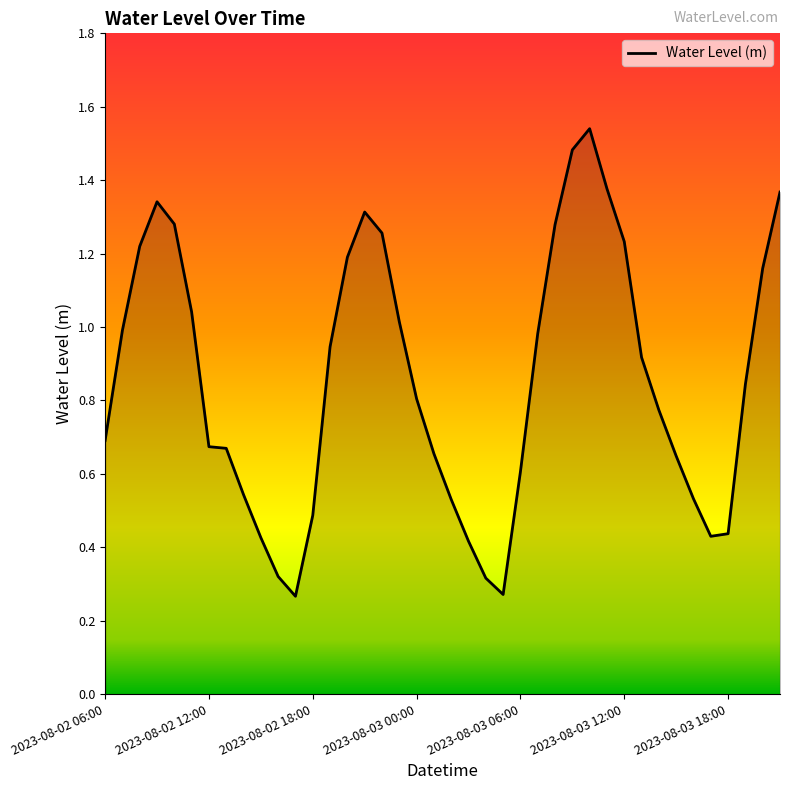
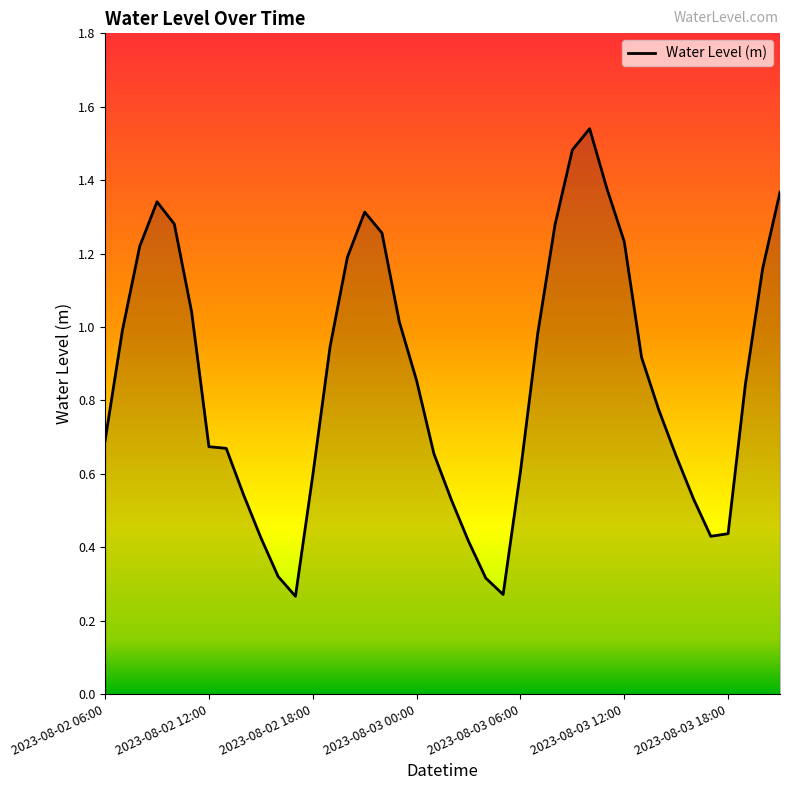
  {
    "2023-08-02 06:00": 0.69,
    "2023-08-02 12:00": 0.67,
-   "2023-08-02 18:00": 0.49,
-   "2023-08-03 00:00": 0.80,
+   "2023-08-02 18:00": 0.60,
+   "2023-08-03 00:00": 0.85,
    "2023-08-03 06:00": 0.61,
    "2023-08-03 12:00": 1.23,
    "2023-08-03 18:00": 0.44
  }
